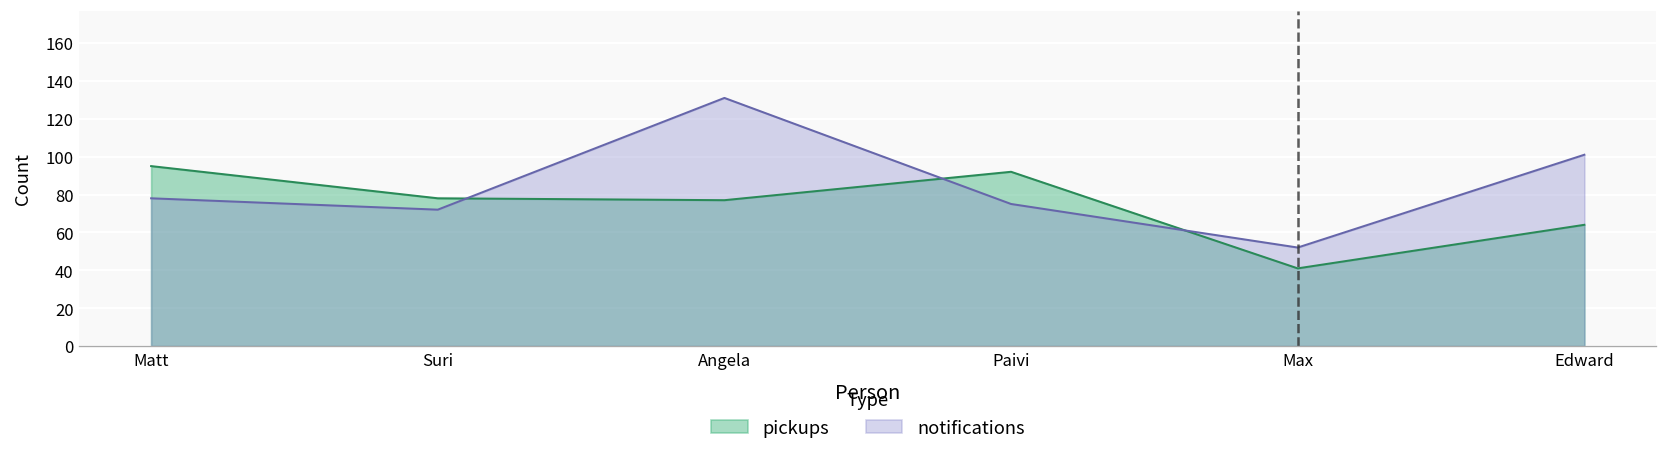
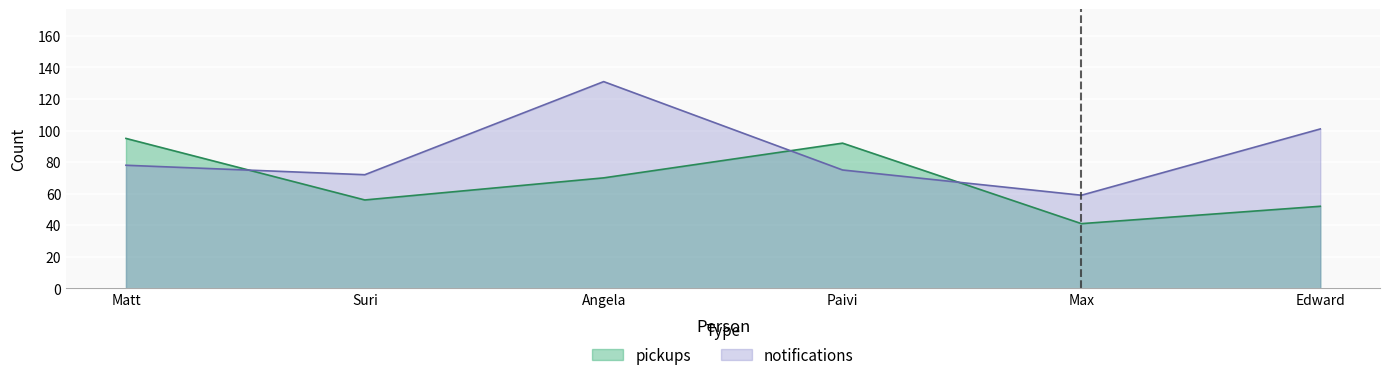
  {
    "pickups": {
      "Matt": 95,
-     "Suri": 78,
-     "Angela": 77,
+     "Suri": 56,
+     "Angela": 70,
      "Paivi": 92,
      "Max": 41,
-     "Edward": 64
+     "Edward": 52
    },
    "notifications": {
      "Matt": 78,
      "Suri": 72,
      "Angela": 131,
      "Paivi": 75,
-     "Max": 52,
+     "Max": 59,
      "Edward": 101
    }
  }
